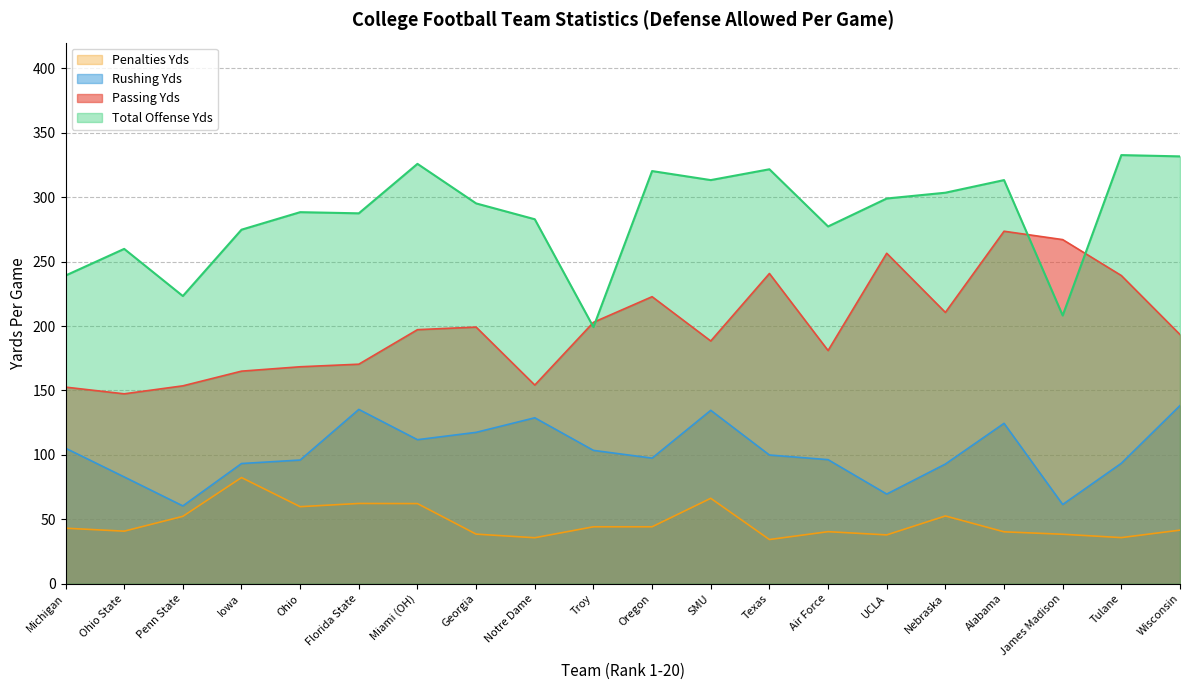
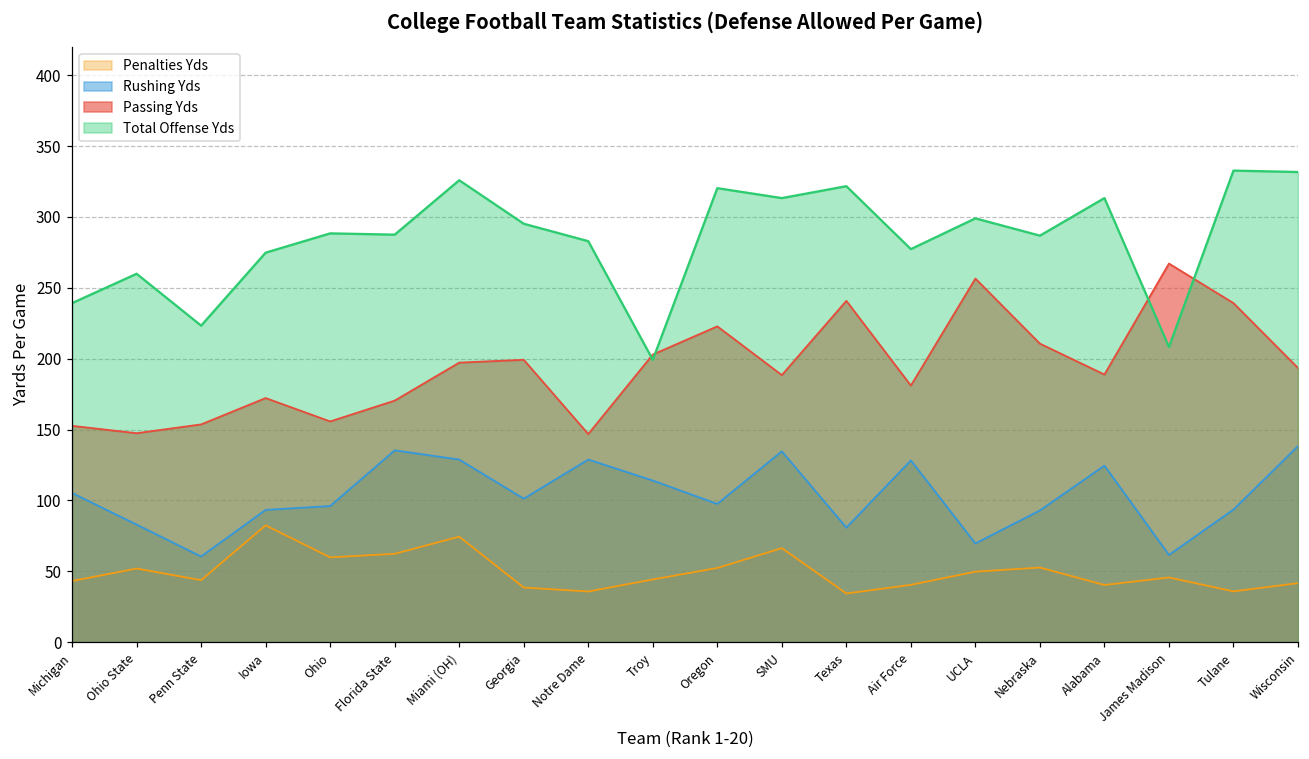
  {
    "Penalties Yds": {
      "Michigan": 43,
-     "Ohio State": 41,
-     "Penn State": 52,
+     "Ohio State": 52,
+     "Penn State": 44,
      "Iowa": 82,
      "Ohio": 60,
      "Florida State": 62,
-     "Miami (OH)": 62,
+     "Miami (OH)": 74,
      "Georgia": 39,
      "Notre Dame": 36,
      "Troy": 44,
-     "Oregon": 44,
+     "Oregon": 52,
      "SMU": 66,
      "Texas": 34,
      "Air Force": 40,
-     "UCLA": 38,
+     "UCLA": 50,
      "Nebraska": 53,
      "Alabama": 40,
-     "James Madison": 38,
+     "James Madison": 46,
      "Tulane": 36,
      "Wisconsin": 42
    },
    "Rushing Yds": {
      "Michigan": 105,
      "Ohio State": 83,
      "Penn State": 60,
      "Iowa": 93,
      "Ohio": 96,
      "Florida State": 135,
-     "Miami (OH)": 112,
-     "Georgia": 118,
+     "Miami (OH)": 129,
+     "Georgia": 101,
      "Notre Dame": 129,
-     "Troy": 104,
+     "Troy": 114,
      "Oregon": 98,
      "SMU": 135,
-     "Texas": 100,
-     "Air Force": 96,
+     "Texas": 81,
+     "Air Force": 128,
      "UCLA": 70,
      "Nebraska": 93,
      "Alabama": 125,
      "James Madison": 62,
      "Tulane": 94,
      "Wisconsin": 138
    },
    "Passing Yds": {
      "Michigan": 153,
      "Ohio State": 147,
      "Penn State": 154,
-     "Iowa": 165,
-     "Ohio": 168,
+     "Iowa": 172,
+     "Ohio": 156,
      "Florida State": 170,
      "Miami (OH)": 197,
      "Georgia": 199,
-     "Notre Dame": 154,
+     "Notre Dame": 147,
      "Troy": 203,
      "Oregon": 223,
      "SMU": 188,
      "Texas": 241,
      "Air Force": 181,
      "UCLA": 257,
      "Nebraska": 211,
-     "Alabama": 274,
+     "Alabama": 189,
      "James Madison": 267,
      "Tulane": 239,
      "Wisconsin": 193
    },
    "Total Offense Yds": {
      "Michigan": 239,
      "Ohio State": 260,
      "Penn State": 223,
      "Iowa": 275,
      "Ohio": 288,
      "Florida State": 288,
      "Miami (OH)": 326,
      "Georgia": 295,
      "Notre Dame": 283,
      "Troy": 199,
      "Oregon": 320,
      "SMU": 313,
      "Texas": 322,
      "Air Force": 277,
      "UCLA": 299,
-     "Nebraska": 304,
+     "Nebraska": 287,
      "Alabama": 313,
      "James Madison": 208,
      "Tulane": 333,
      "Wisconsin": 332
    }
  }
